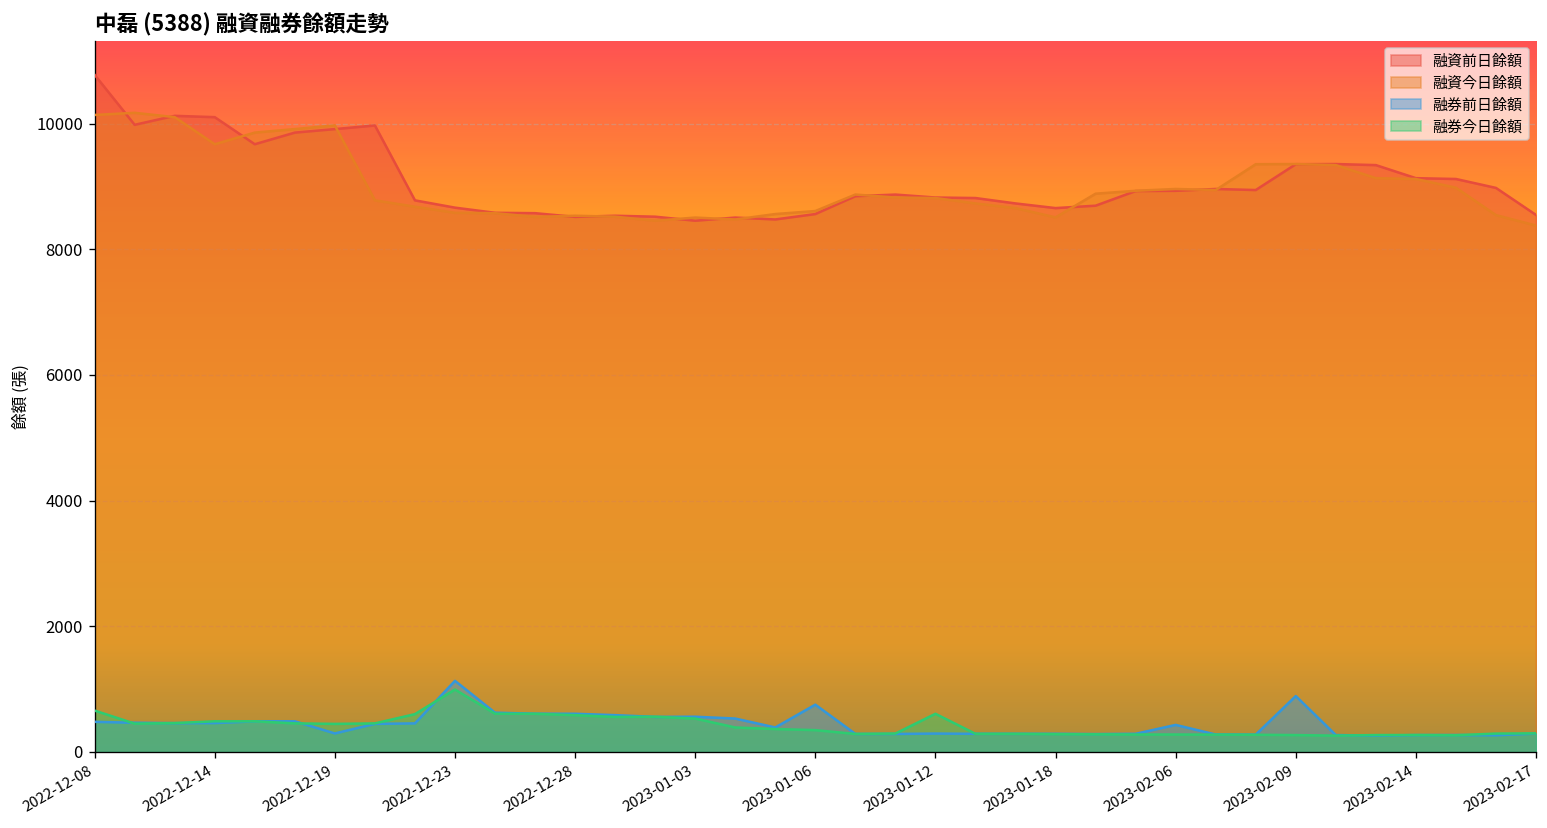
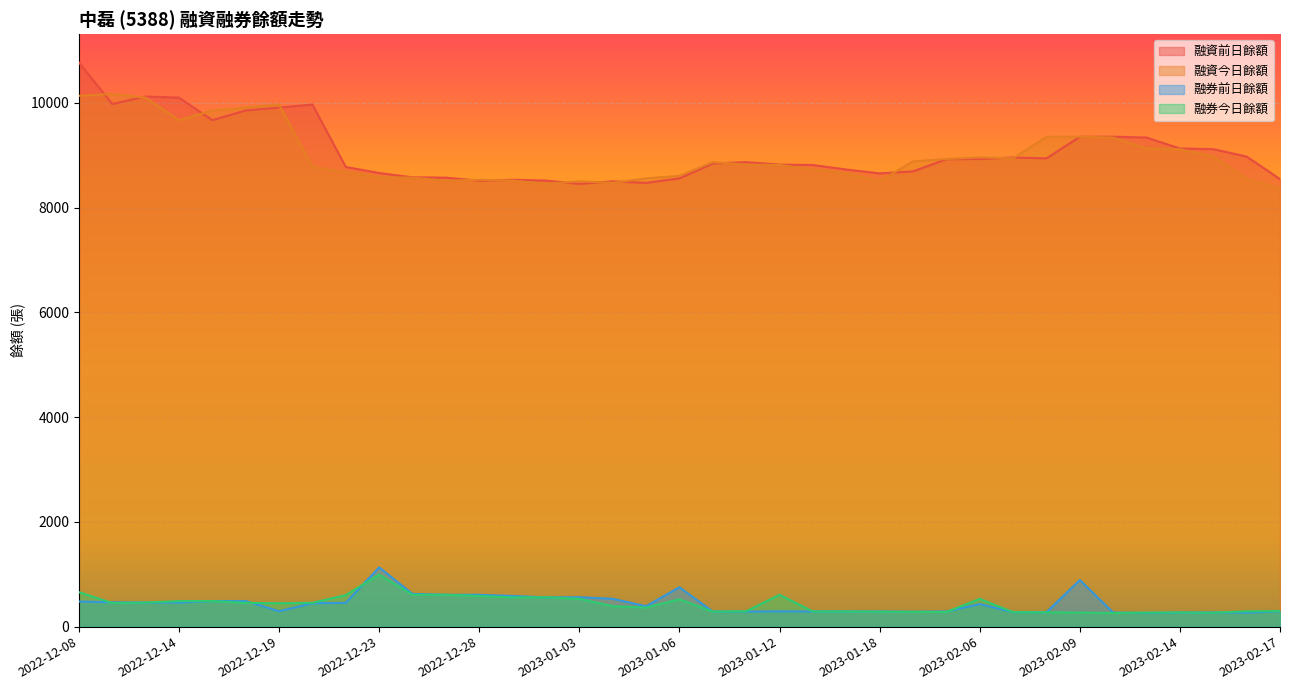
  {
    "融券前日餘額": {
      "2022-12-08": 500,
      "2022-12-19": 300,
      "2022-12-23": 1100,
      "2023-01-06": 800,
      "2023-01-12": 300,
      "2023-02-06": 400,
      "2023-02-09": 900
    },
    "融券今日餘額": {
      "2022-12-08": 700,
      "2022-12-19": 400,
      "2022-12-23": 1000,
-     "2023-01-06": 300,
+     "2023-01-06": 500,
      "2023-01-12": 600,
-     "2023-02-06": 300,
+     "2023-02-06": 500,
      "2023-02-09": 300
    }
  }
